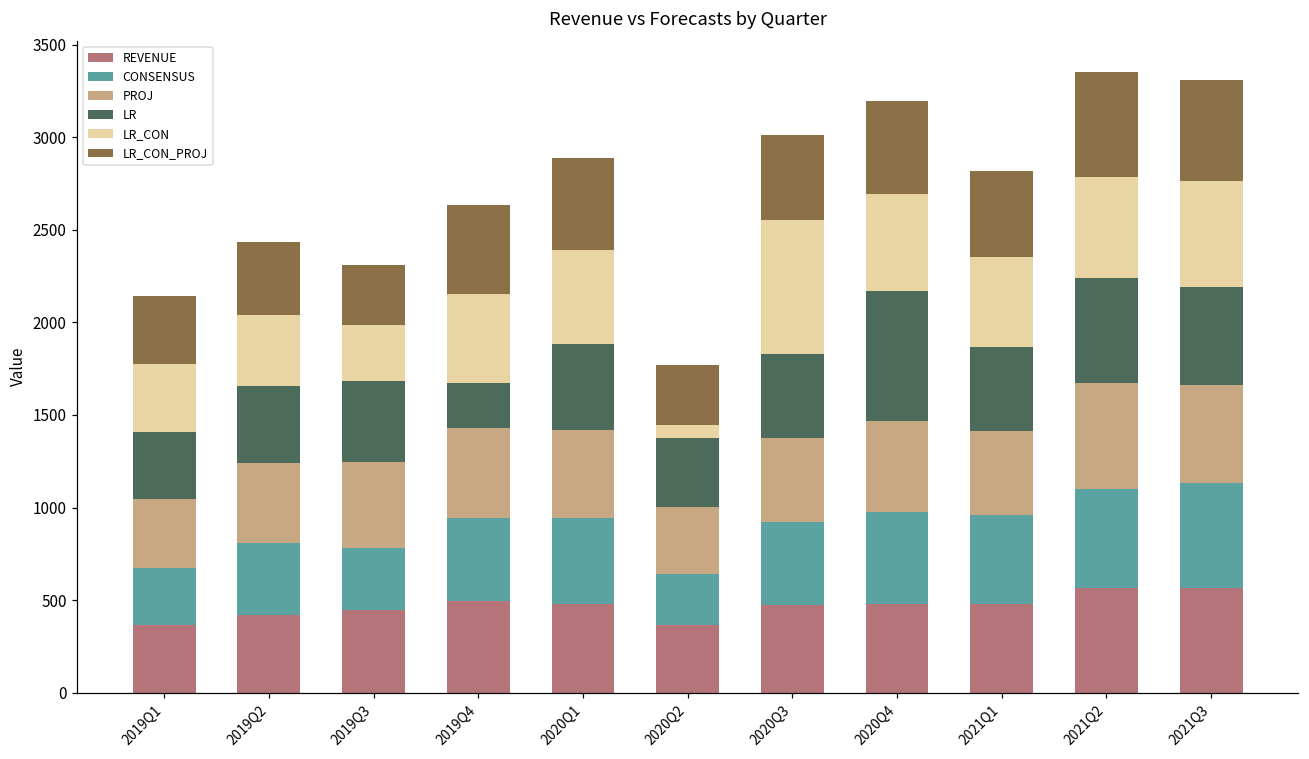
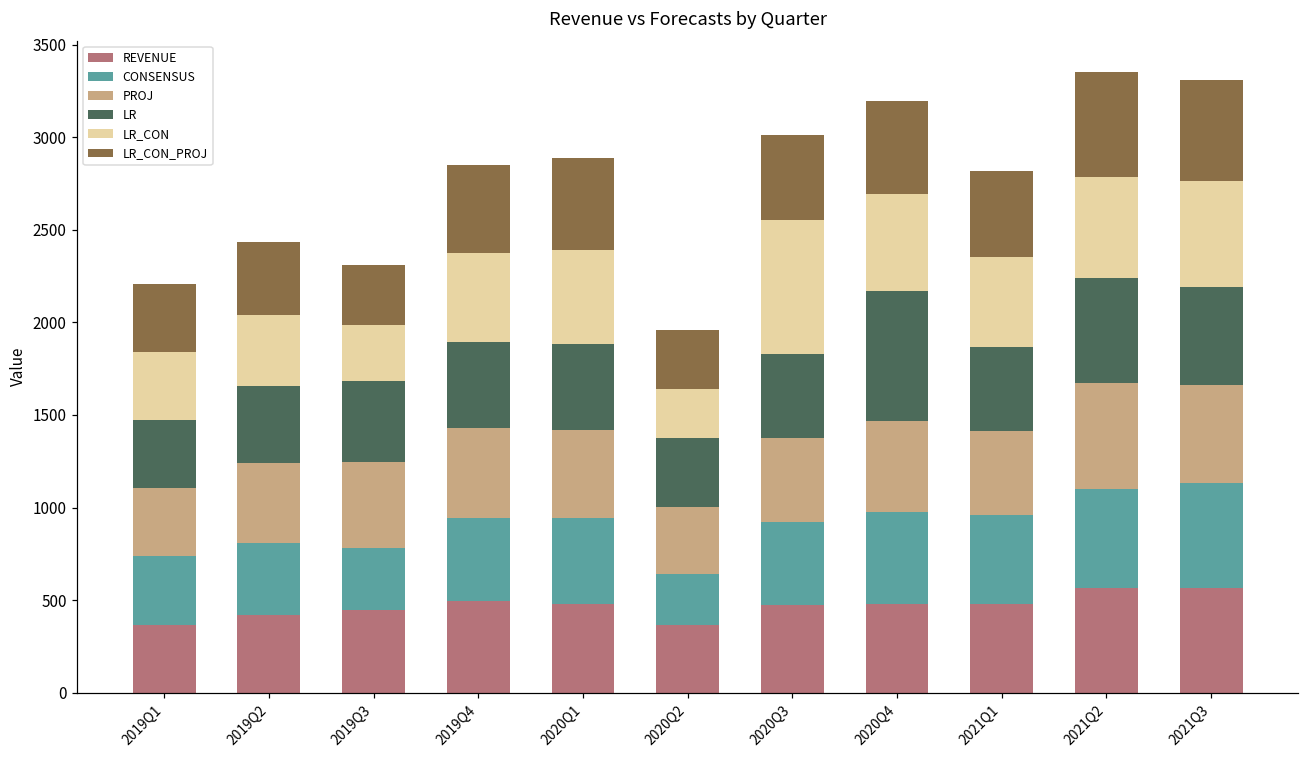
  {
    "CONSENSUS": {
-     "2019Q1": 310,
+     "2019Q1": 370,
      "2019Q2": 390,
      "2019Q3": 340,
      "2019Q4": 450,
      "2020Q1": 460,
      "2020Q2": 280,
      "2020Q3": 450,
      "2020Q4": 500,
      "2021Q1": 480,
      "2021Q2": 540,
      "2021Q3": 570
    },
    "LR": {
      "2019Q1": 360,
      "2019Q2": 420,
      "2019Q3": 440,
-     "2019Q4": 250,
+     "2019Q4": 460,
      "2020Q1": 470,
      "2020Q2": 370,
      "2020Q3": 450,
      "2020Q4": 710,
      "2021Q1": 450,
      "2021Q2": 570,
      "2021Q3": 530
    },
    "LR_CON": {
      "2019Q1": 370,
      "2019Q2": 380,
      "2019Q3": 300,
      "2019Q4": 480,
      "2020Q1": 510,
-     "2020Q2": 70,
+     "2020Q2": 270,
      "2020Q3": 720,
      "2020Q4": 520,
      "2021Q1": 490,
      "2021Q2": 540,
      "2021Q3": 570
    },
    "LR_CON_PROJ": {
      "2019Q1": 370,
      "2019Q2": 390,
      "2019Q3": 320,
      "2019Q4": 480,
      "2020Q1": 490,
      "2020Q2": 320,
      "2020Q3": 460,
      "2020Q4": 500,
      "2021Q1": 460,
      "2021Q2": 570,
      "2021Q3": 550
    }
  }
